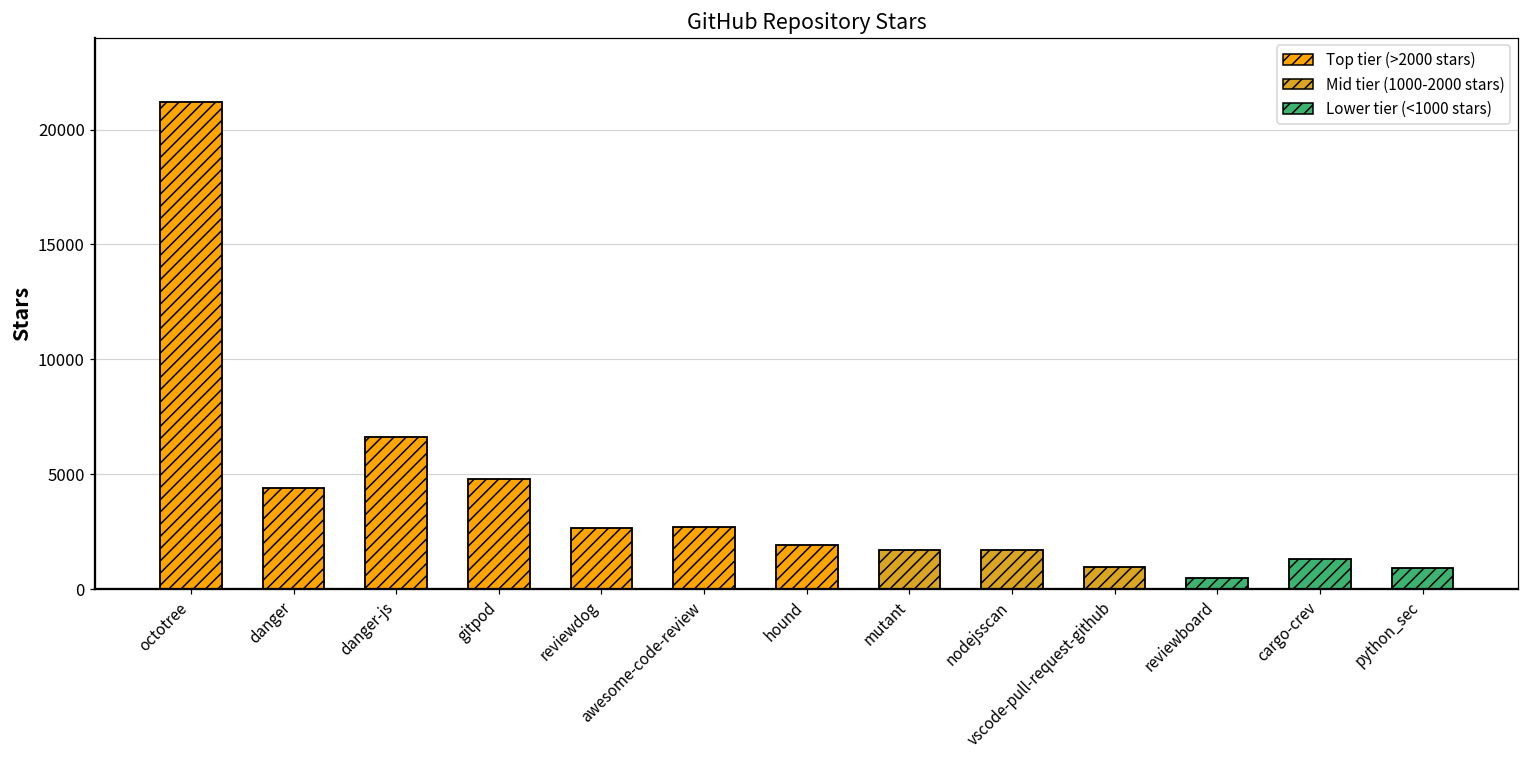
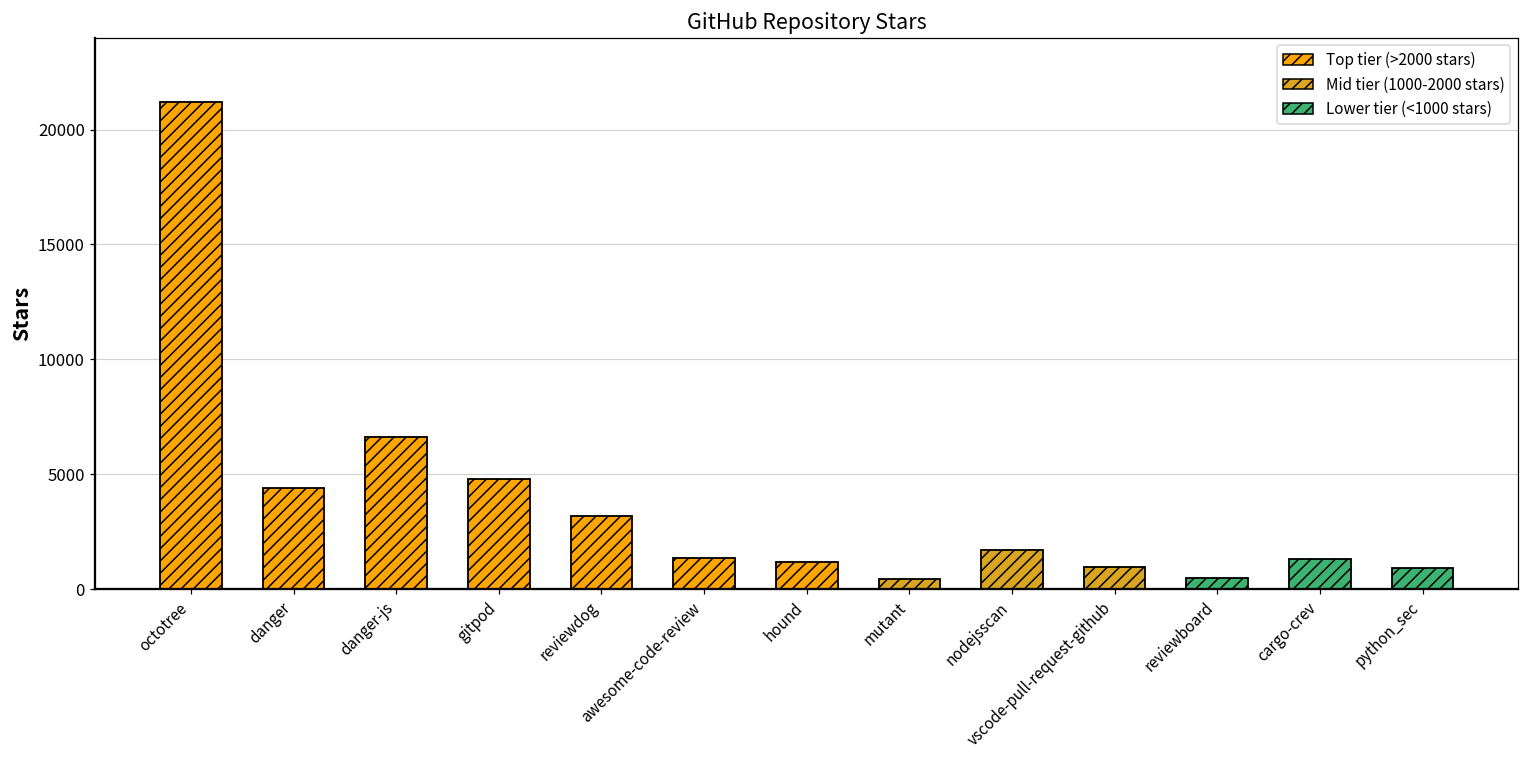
  {
    "octotree": 21200,
    "danger": 4400,
    "danger-js": 6600,
    "gitpod": 4800,
-   "reviewdog": 2700,
-   "awesome-code-review": 2700,
-   "hound": 1900,
-   "mutant": 1700,
+   "reviewdog": 3200,
+   "awesome-code-review": 1300,
+   "hound": 1200,
+   "mutant": 400,
    "nodejsscan": 1700,
    "vscode-pull-request-github": 1000,
    "reviewboard": 500,
    "cargo-crev": 1300,
    "python_sec": 900
  }
